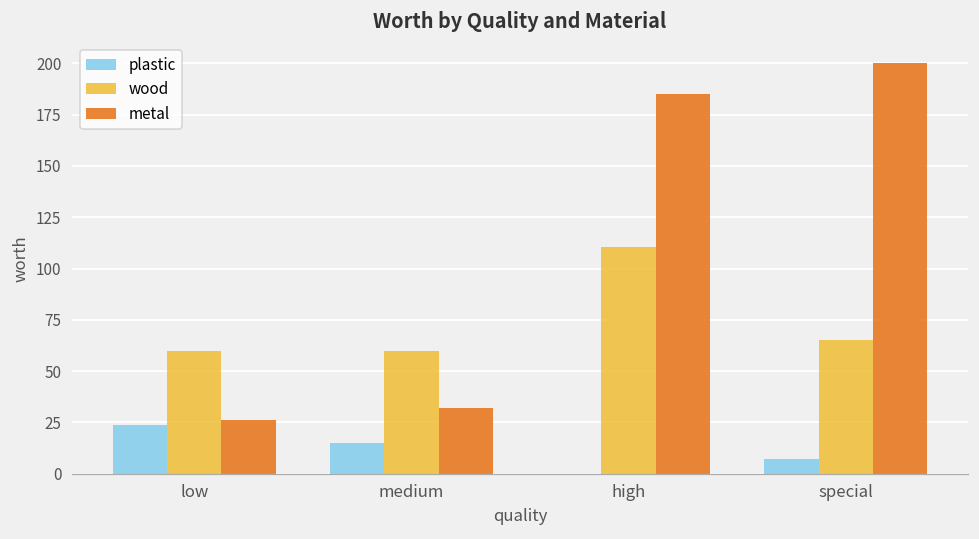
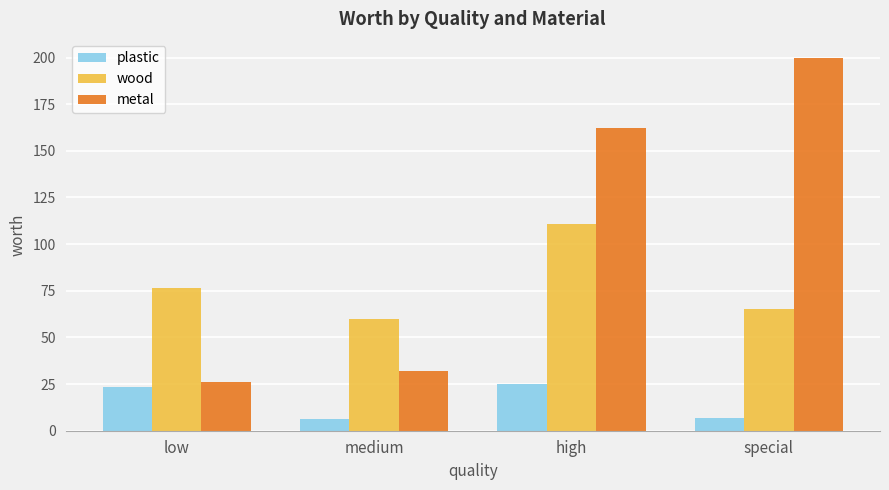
  {
    "plastic": {
      "low": 24,
-     "medium": 15,
-     "high": 0,
+     "medium": 7,
+     "high": 25,
      "special": 7
    },
    "wood": {
-     "low": 60,
+     "low": 77,
      "medium": 60,
      "high": 111,
      "special": 65
    },
    "metal": {
      "low": 26,
      "medium": 32,
-     "high": 185,
+     "high": 162,
      "special": 200
    }
  }
